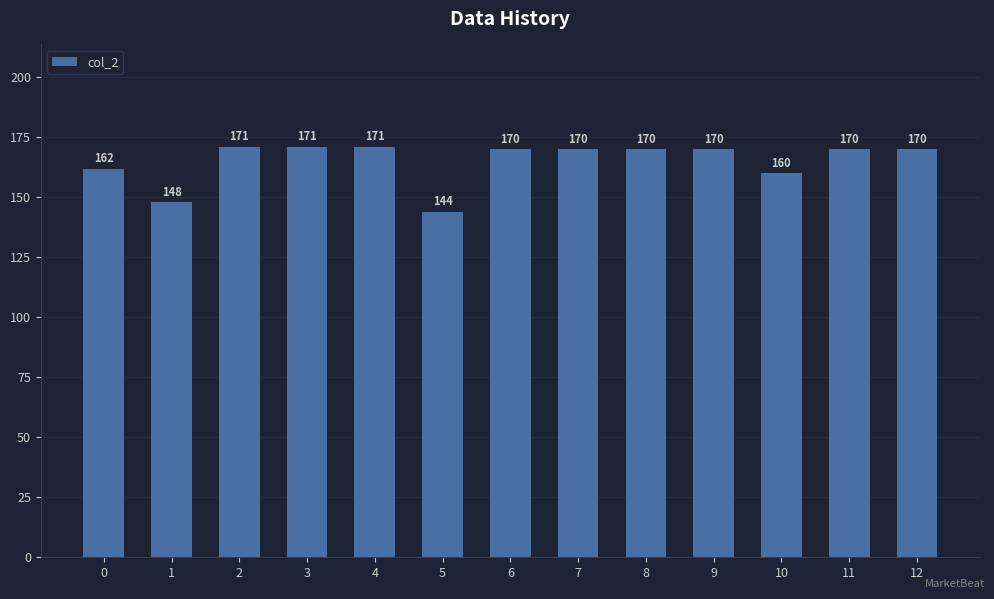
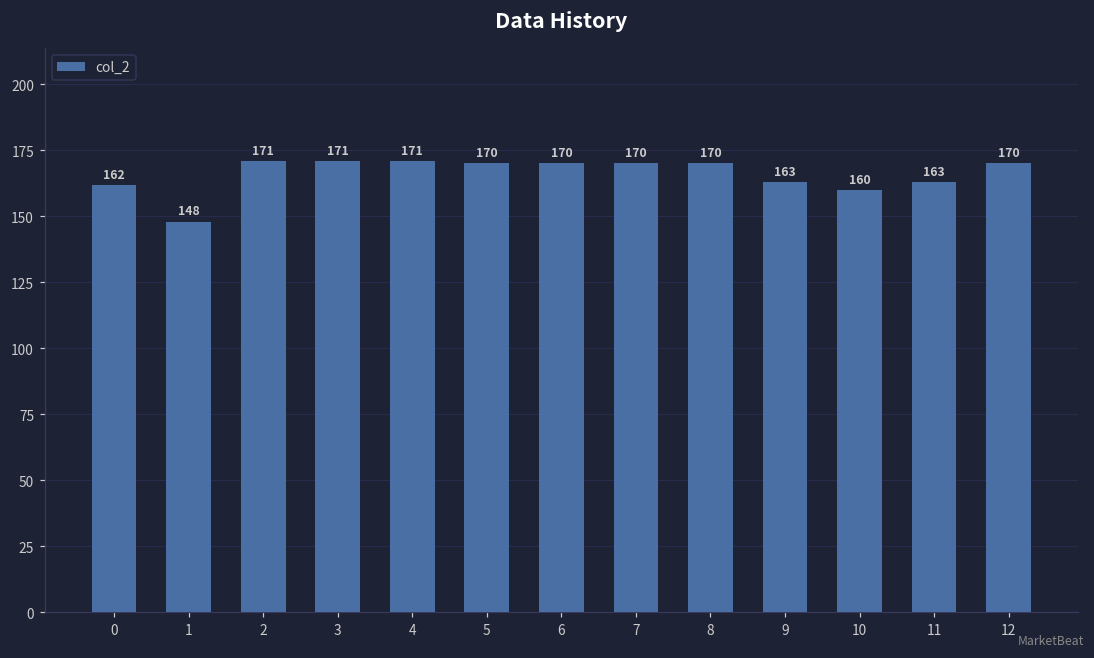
  {
    "0": 162,
    "1": 148,
    "2": 171,
    "3": 171,
    "4": 171,
-   "5": 144,
+   "5": 170,
    "6": 170,
    "7": 170,
    "8": 170,
-   "9": 170,
+   "9": 163,
    "10": 160,
-   "11": 170,
+   "11": 163,
    "12": 170
  }
